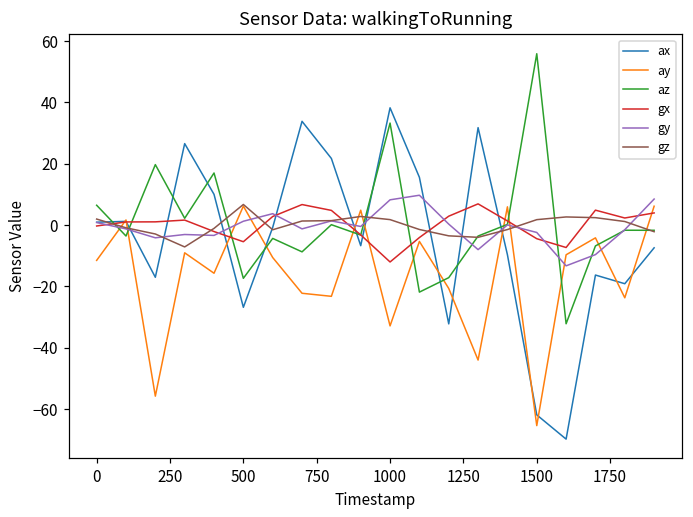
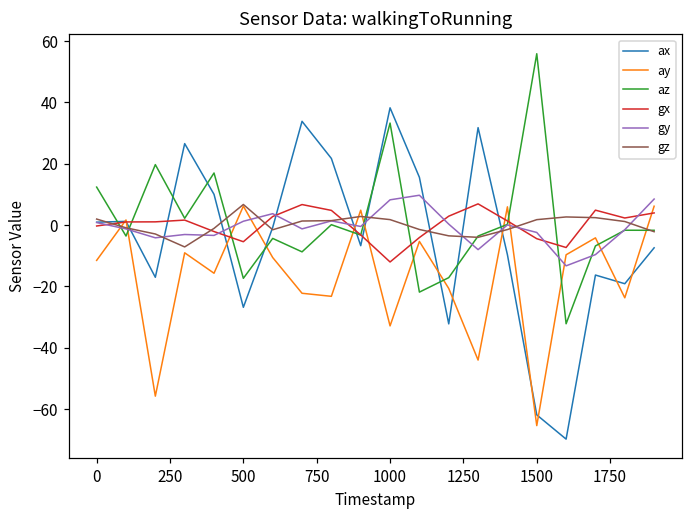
  {
    "ax": {
      "500": -27,
      "1000": 38,
      "1500": -62
    },
    "ay": {
      "0": -11,
      "1000": -33,
      "1500": -65
    },
    "az": {
-     "0": 6,
+     "0": 12,
      "500": -17,
      "1000": 33,
      "1500": 56
    },
    "gx": {
      "0": 0,
      "500": -5,
      "1000": -12,
      "1500": -4
    },
    "gy": {
      "500": 1,
      "1000": 8,
      "1500": -2
    },
    "gz": {
      "0": 2,
      "1000": 2,
      "1500": 2
    }
  }
